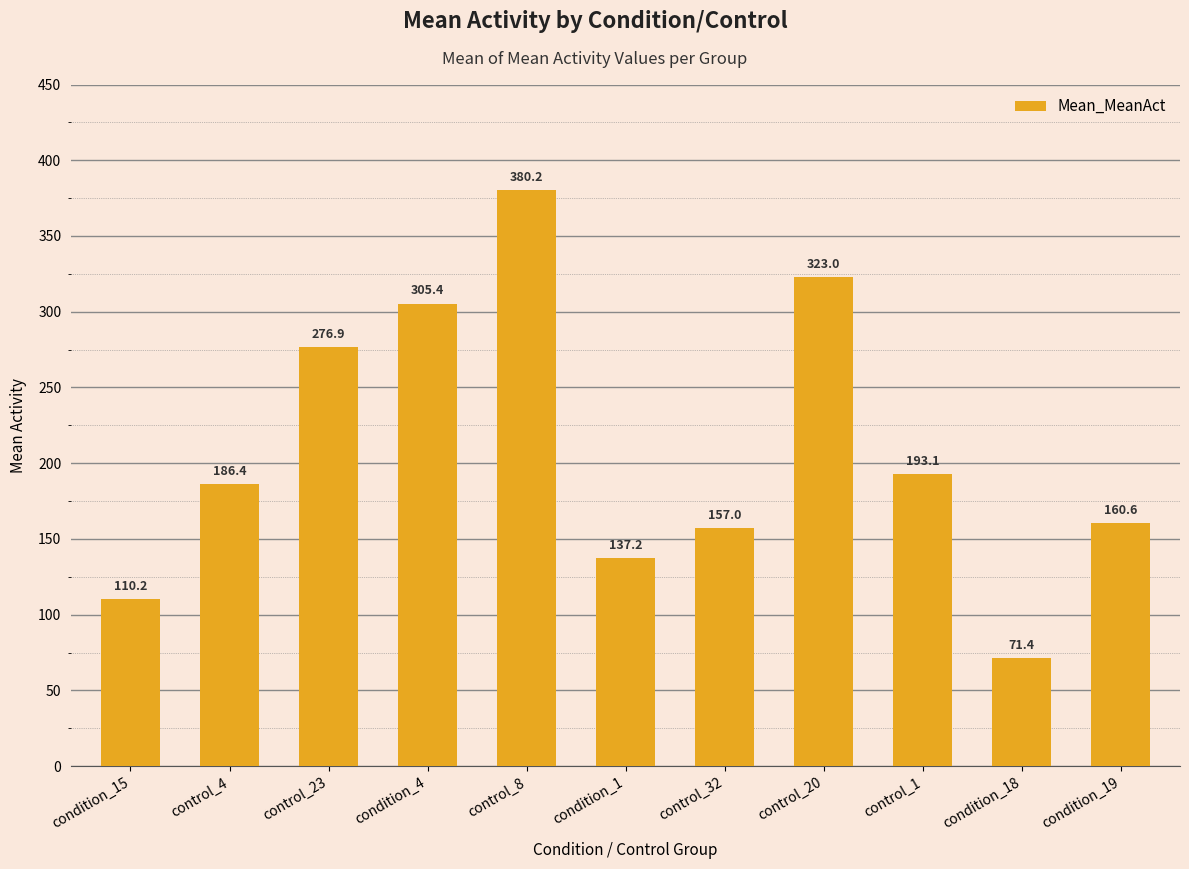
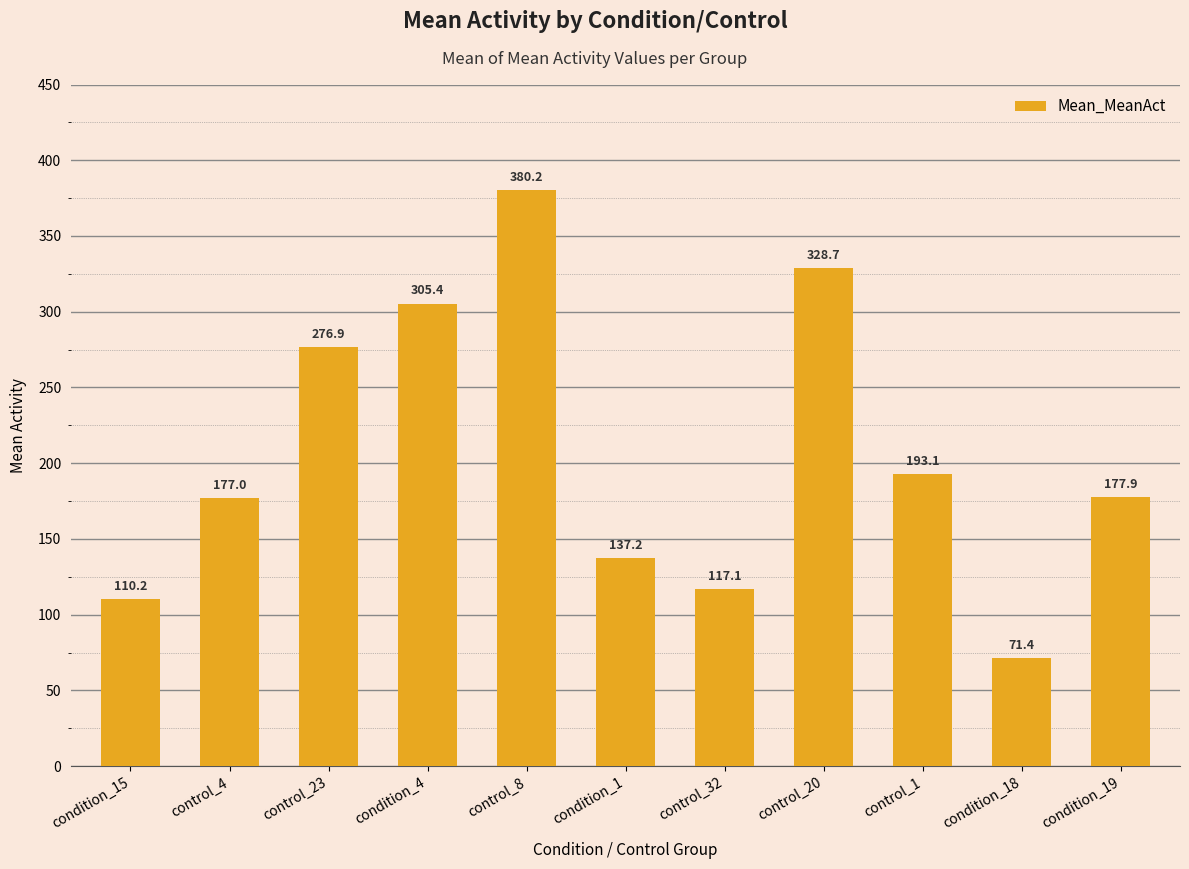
  {
    "condition_15": 110.2,
-   "control_4": 186.4,
+   "control_4": 177.0,
    "control_23": 276.9,
    "condition_4": 305.4,
    "control_8": 380.2,
    "condition_1": 137.2,
-   "control_32": 157.0,
-   "control_20": 323.0,
+   "control_32": 117.1,
+   "control_20": 328.7,
    "control_1": 193.1,
    "condition_18": 71.4,
-   "condition_19": 160.6
+   "condition_19": 177.9
  }
